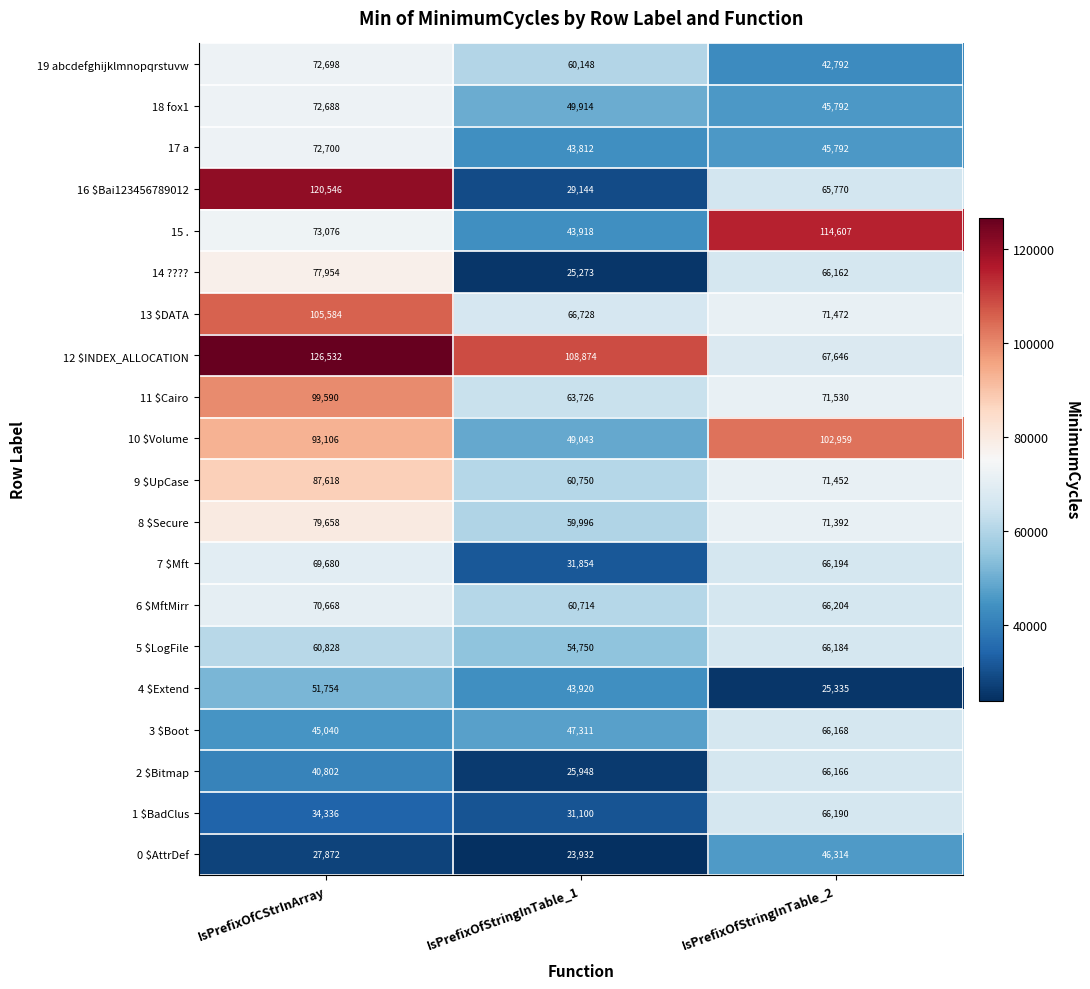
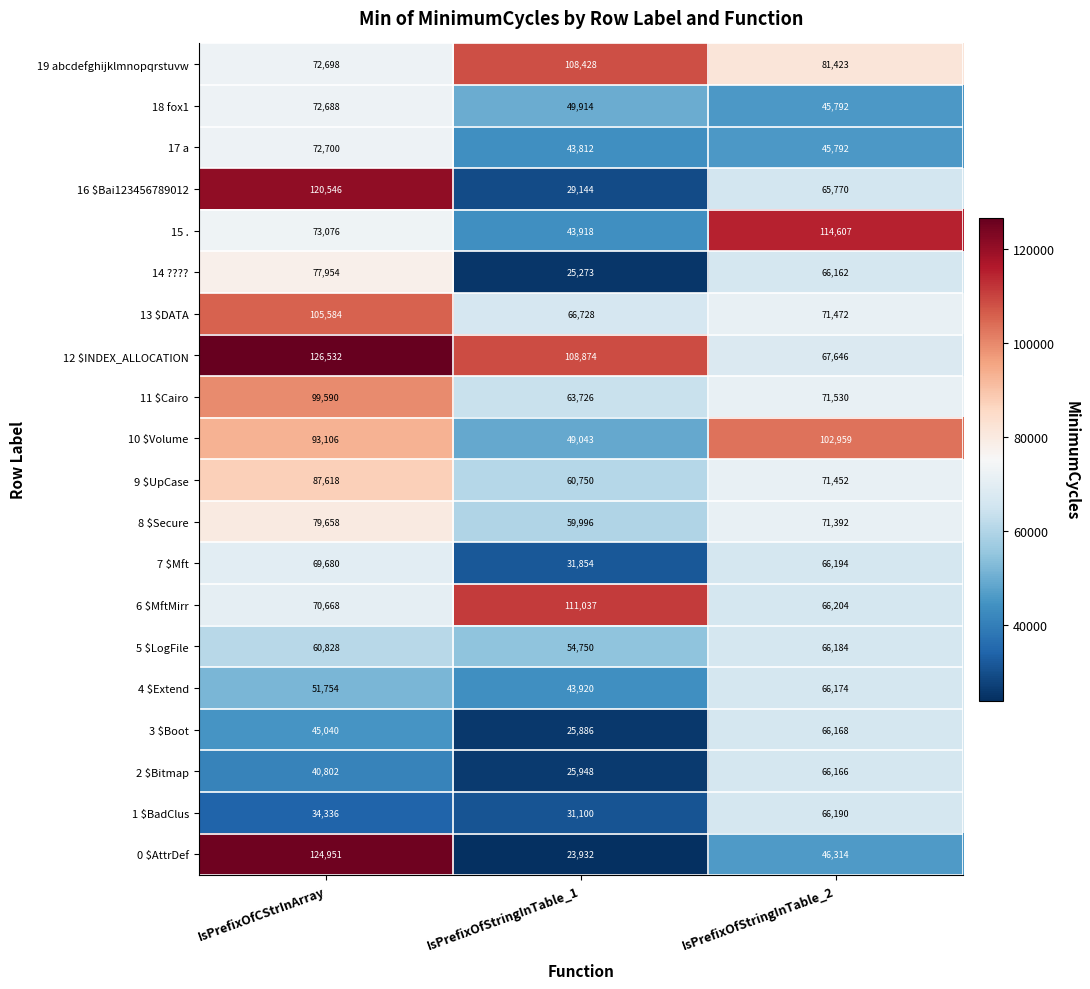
  {
    "19 abcdefghijklmnopqrstuvw": {
      "IsPrefixOfCStrInArray": "72,698",
-     "IsPrefixOfStringInTable_1": "60,148",
-     "IsPrefixOfStringInTable_2": "42,792"
+     "IsPrefixOfStringInTable_1": "108,428",
+     "IsPrefixOfStringInTable_2": "81,423"
    },
    "18 fox1": {
      "IsPrefixOfCStrInArray": "72,688",
      "IsPrefixOfStringInTable_1": "49,914",
      "IsPrefixOfStringInTable_2": "45,792"
    },
    "17 a": {
      "IsPrefixOfCStrInArray": "72,700",
      "IsPrefixOfStringInTable_1": "43,812",
      "IsPrefixOfStringInTable_2": "45,792"
    },
    "16 $Bai123456789012": {
      "IsPrefixOfCStrInArray": "120,546",
      "IsPrefixOfStringInTable_1": "29,144",
      "IsPrefixOfStringInTable_2": "65,770"
    },
    "15 .": {
      "IsPrefixOfCStrInArray": "73,076",
      "IsPrefixOfStringInTable_1": "43,918",
      "IsPrefixOfStringInTable_2": "114,607"
    },
    "14 ????": {
      "IsPrefixOfCStrInArray": "77,954",
      "IsPrefixOfStringInTable_1": "25,273",
      "IsPrefixOfStringInTable_2": "66,162"
    },
    "13 $DATA": {
      "IsPrefixOfCStrInArray": "105,584",
      "IsPrefixOfStringInTable_1": "66,728",
      "IsPrefixOfStringInTable_2": "71,472"
    },
    "12 $INDEX_ALLOCATION": {
      "IsPrefixOfCStrInArray": "126,532",
      "IsPrefixOfStringInTable_1": "108,874",
      "IsPrefixOfStringInTable_2": "67,646"
    },
    "11 $Cairo": {
      "IsPrefixOfCStrInArray": "99,590",
      "IsPrefixOfStringInTable_1": "63,726",
      "IsPrefixOfStringInTable_2": "71,530"
    },
    "10 $Volume": {
      "IsPrefixOfCStrInArray": "93,106",
      "IsPrefixOfStringInTable_1": "49,043",
      "IsPrefixOfStringInTable_2": "102,959"
    },
    "9 $UpCase": {
      "IsPrefixOfCStrInArray": "87,618",
      "IsPrefixOfStringInTable_1": "60,750",
      "IsPrefixOfStringInTable_2": "71,452"
    },
    "8 $Secure": {
      "IsPrefixOfCStrInArray": "79,658",
      "IsPrefixOfStringInTable_1": "59,996",
      "IsPrefixOfStringInTable_2": "71,392"
    },
    "7 $Mft": {
      "IsPrefixOfCStrInArray": "69,680",
      "IsPrefixOfStringInTable_1": "31,854",
      "IsPrefixOfStringInTable_2": "66,194"
    },
    "6 $MftMirr": {
      "IsPrefixOfCStrInArray": "70,668",
-     "IsPrefixOfStringInTable_1": "60,714",
+     "IsPrefixOfStringInTable_1": "111,037",
      "IsPrefixOfStringInTable_2": "66,204"
    },
    "5 $LogFile": {
      "IsPrefixOfCStrInArray": "60,828",
      "IsPrefixOfStringInTable_1": "54,750",
      "IsPrefixOfStringInTable_2": "66,184"
    },
    "4 $Extend": {
      "IsPrefixOfCStrInArray": "51,754",
      "IsPrefixOfStringInTable_1": "43,920",
-     "IsPrefixOfStringInTable_2": "25,335"
+     "IsPrefixOfStringInTable_2": "66,174"
    },
    "3 $Boot": {
      "IsPrefixOfCStrInArray": "45,040",
-     "IsPrefixOfStringInTable_1": "47,311",
+     "IsPrefixOfStringInTable_1": "25,886",
      "IsPrefixOfStringInTable_2": "66,168"
    },
    "2 $Bitmap": {
      "IsPrefixOfCStrInArray": "40,802",
      "IsPrefixOfStringInTable_1": "25,948",
      "IsPrefixOfStringInTable_2": "66,166"
    },
    "1 $BadClus": {
      "IsPrefixOfCStrInArray": "34,336",
      "IsPrefixOfStringInTable_1": "31,100",
      "IsPrefixOfStringInTable_2": "66,190"
    },
    "0 $AttrDef": {
-     "IsPrefixOfCStrInArray": "27,872",
+     "IsPrefixOfCStrInArray": "124,951",
      "IsPrefixOfStringInTable_1": "23,932",
      "IsPrefixOfStringInTable_2": "46,314"
    }
  }
